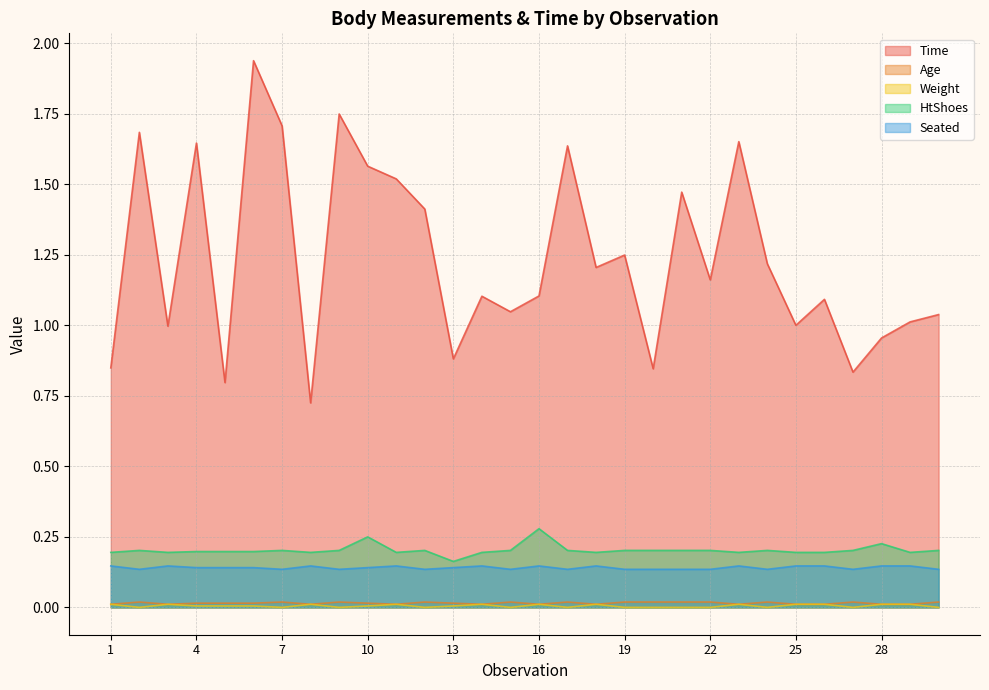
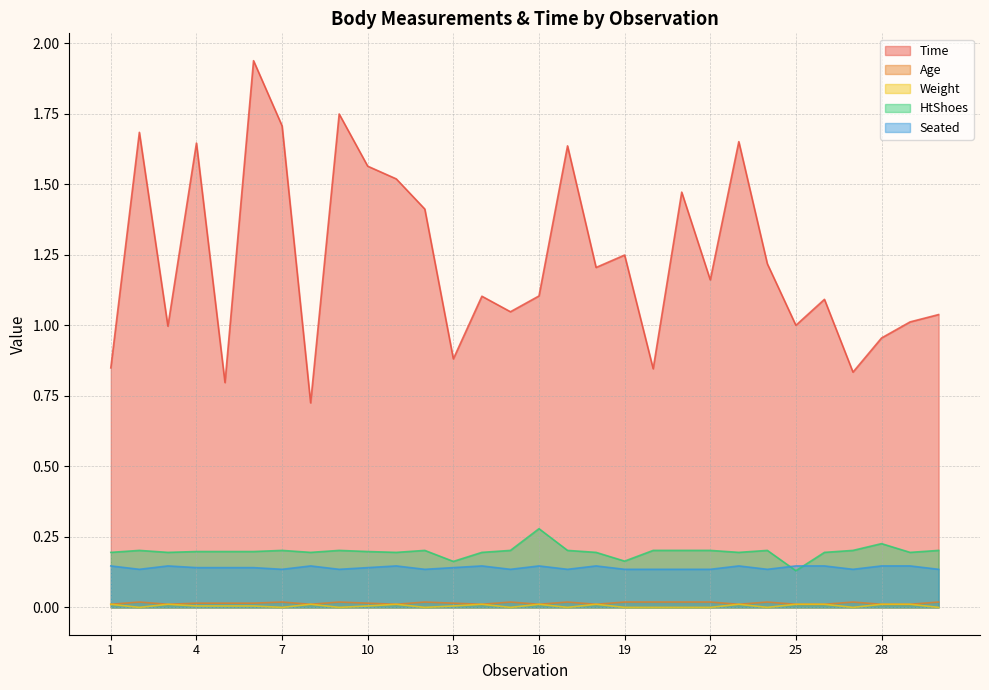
  {
    "HtShoes": {
      "1": 0.20,
      "4": 0.20,
      "7": 0.20,
-     "10": 0.25,
+     "10": 0.20,
      "13": 0.16,
      "16": 0.28,
-     "19": 0.20,
+     "19": 0.16,
      "22": 0.20,
-     "25": 0.20,
+     "25": 0.13,
      "28": 0.23
    },
    "Seated": {
      "1": 0.15,
      "4": 0.14,
      "7": 0.14,
      "10": 0.14,
      "13": 0.14,
      "16": 0.15,
      "19": 0.14,
      "22": 0.14,
      "25": 0.15,
      "28": 0.15
    }
  }
